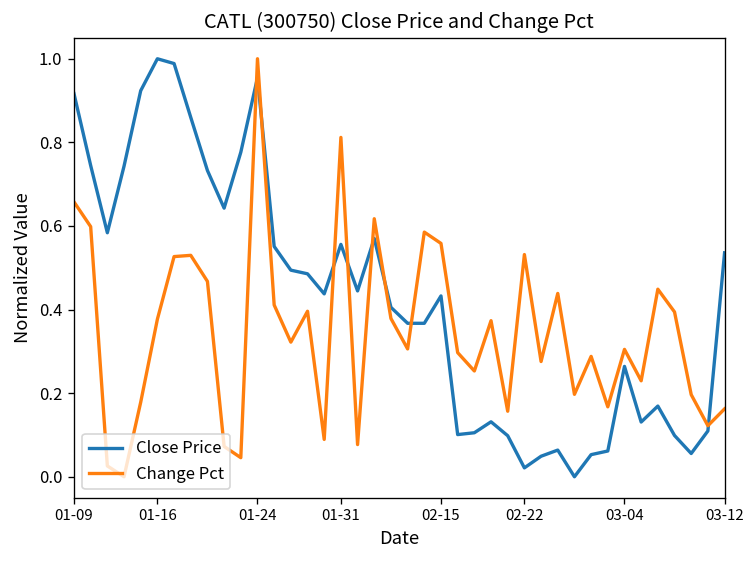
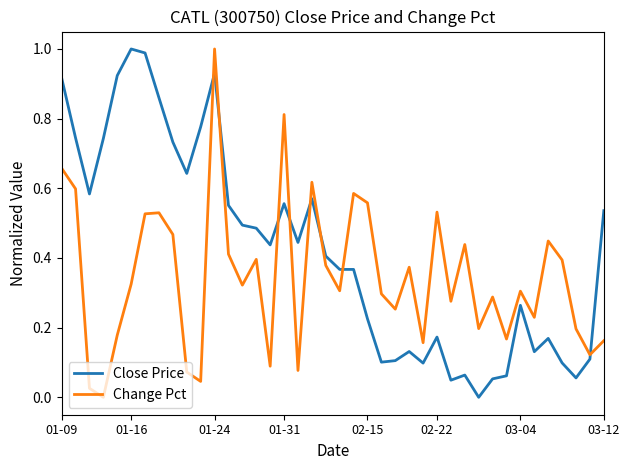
  {
    "Close Price": {
      "01-09": 0.92,
      "01-16": 1.00,
-     "01-24": 0.95,
+     "01-24": 0.93,
      "01-31": 0.56,
-     "02-15": 0.43,
-     "02-22": 0.02,
+     "02-15": 0.23,
+     "02-22": 0.17,
      "03-04": 0.26,
      "03-12": 0.54
    },
    "Change Pct": {
      "01-09": 0.66,
-     "01-16": 0.38,
+     "01-16": 0.32,
      "01-24": 1.00,
      "01-31": 0.81,
      "02-15": 0.56,
      "02-22": 0.53,
      "03-04": 0.30,
      "03-12": 0.16
    }
  }
